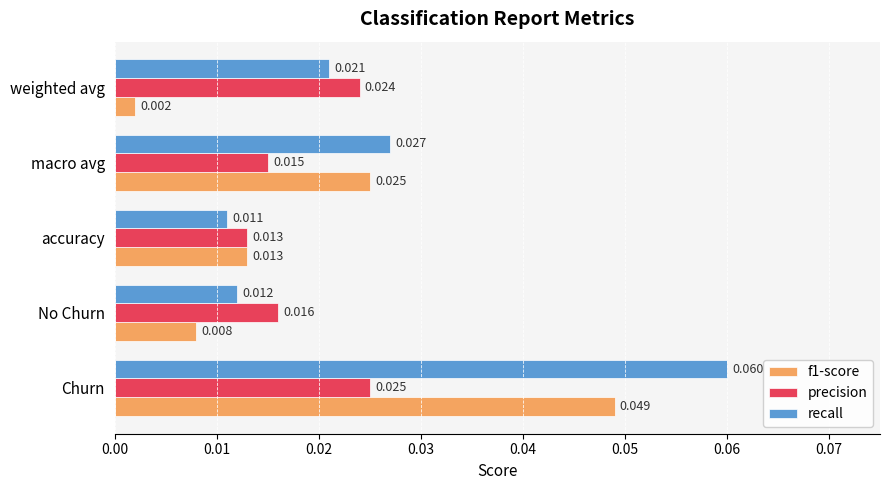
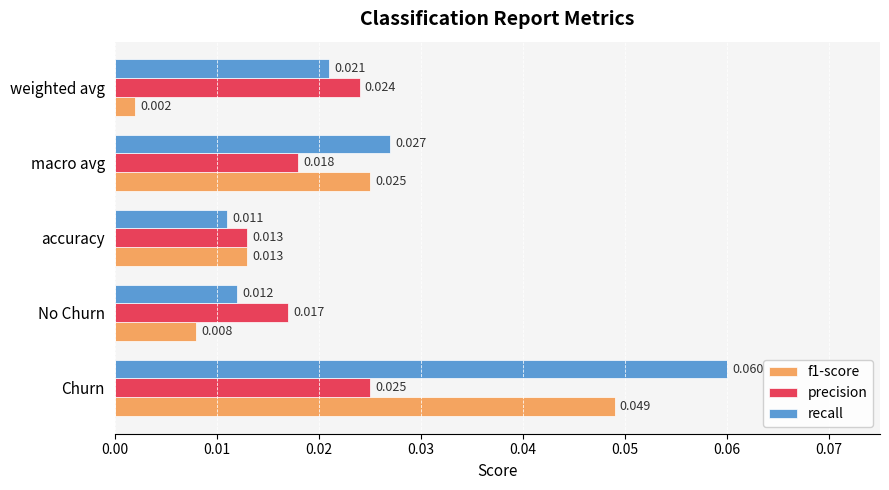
  {
    "f1-score": {
      "weighted avg": 0.002,
      "macro avg": 0.025,
      "accuracy": 0.013,
      "No Churn": 0.008,
      "Churn": 0.049
    },
    "precision": {
      "weighted avg": 0.024,
-     "macro avg": 0.015,
+     "macro avg": 0.018,
      "accuracy": 0.013,
-     "No Churn": 0.016,
+     "No Churn": 0.017,
      "Churn": 0.025
    },
    "recall": {
      "weighted avg": 0.021,
      "macro avg": 0.027,
      "accuracy": 0.011,
      "No Churn": 0.012
    }
  }
